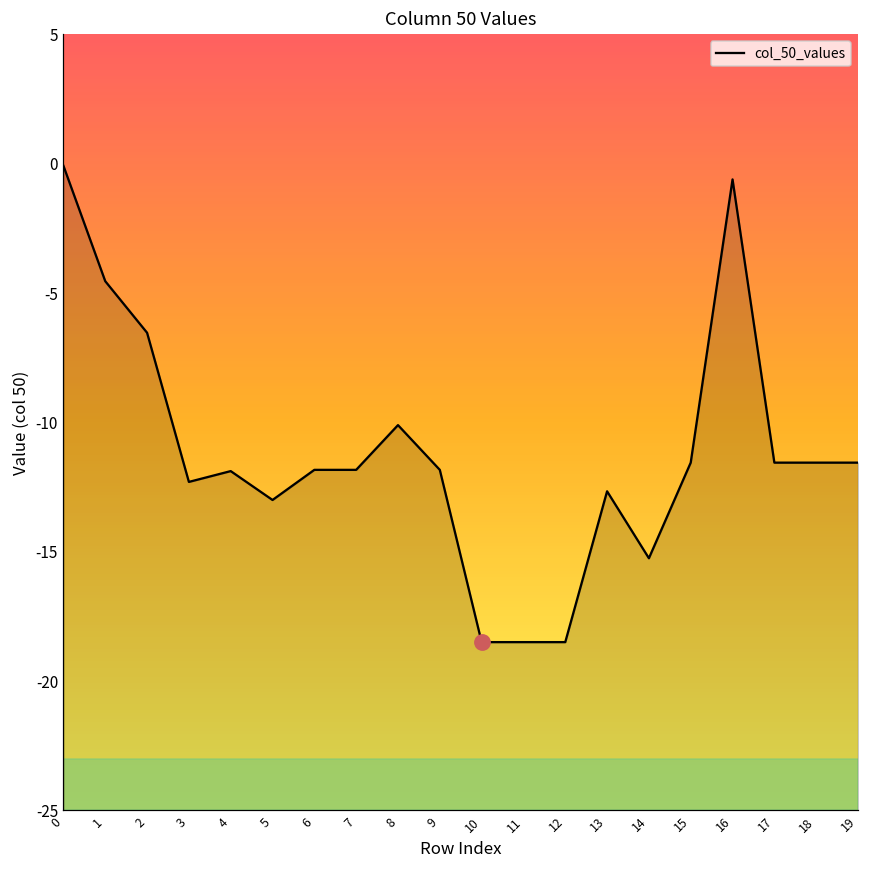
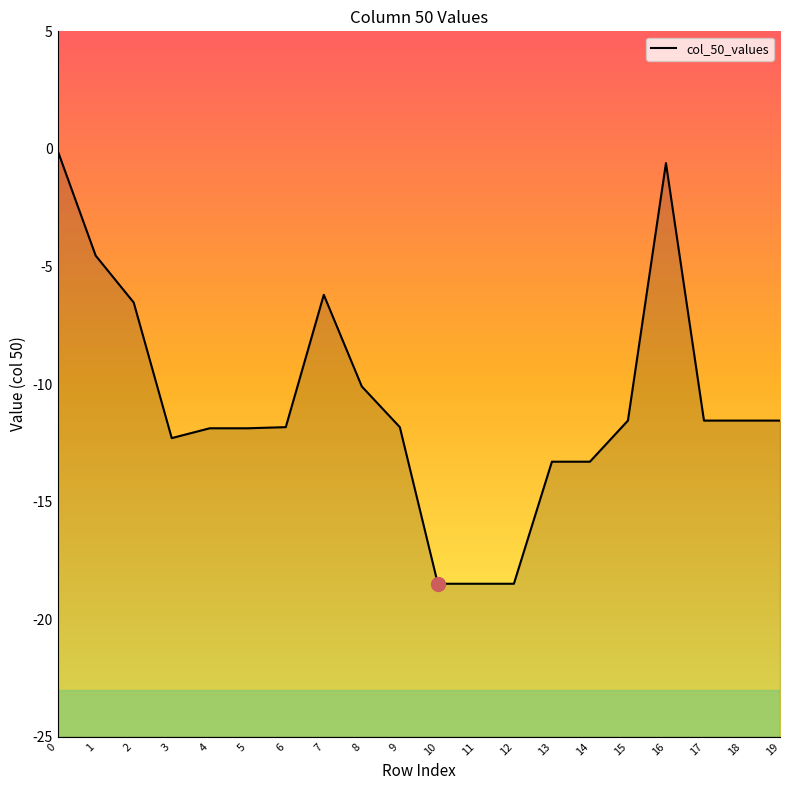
  {
    "col_50_values": {
      "0": -0.1,
      "1": -4.5,
      "2": -6.5,
      "3": -12.3,
      "4": -11.9,
-     "5": -13.0,
+     "5": -11.9,
      "6": -11.8,
-     "7": -11.8,
+     "7": -6.2,
      "8": -10.1,
      "9": -11.8,
      "11": -18.5,
      "12": -18.5,
-     "13": -12.7,
-     "14": -15.2,
+     "13": -13.3,
+     "14": -13.3,
      "15": -11.6,
      "16": -0.6,
      "17": -11.6,
      "18": -11.6,
      "19": -11.6
    }
  }
